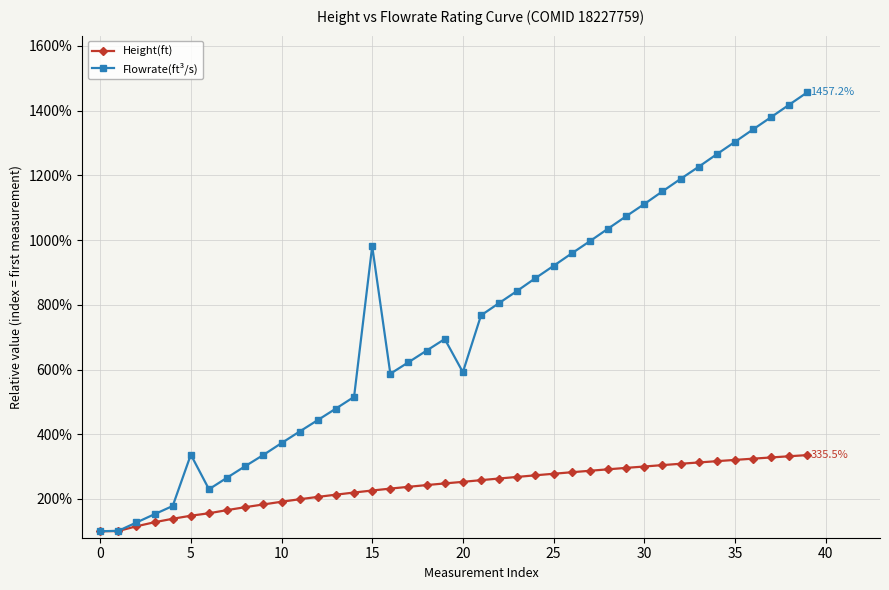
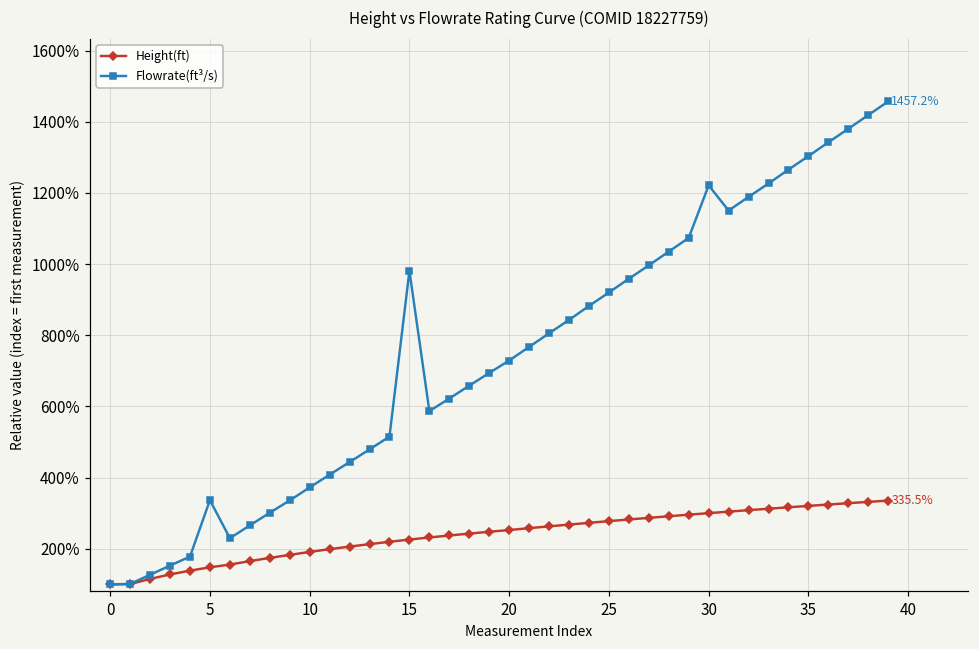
  {
    "Height(ft)": {
      "5": "150%",
      "10": "190%",
      "15": "230%",
      "20": "250%",
      "25": "280%",
      "30": "300%",
      "35": "320%"
    },
    "Flowrate(ft³/s)": {
      "5": "340%",
      "10": "370%",
      "15": "980%",
-     "20": "590%",
+     "20": "730%",
      "25": "920%",
-     "30": "1110%",
+     "30": "1220%",
      "35": "1300%"
    }
  }
